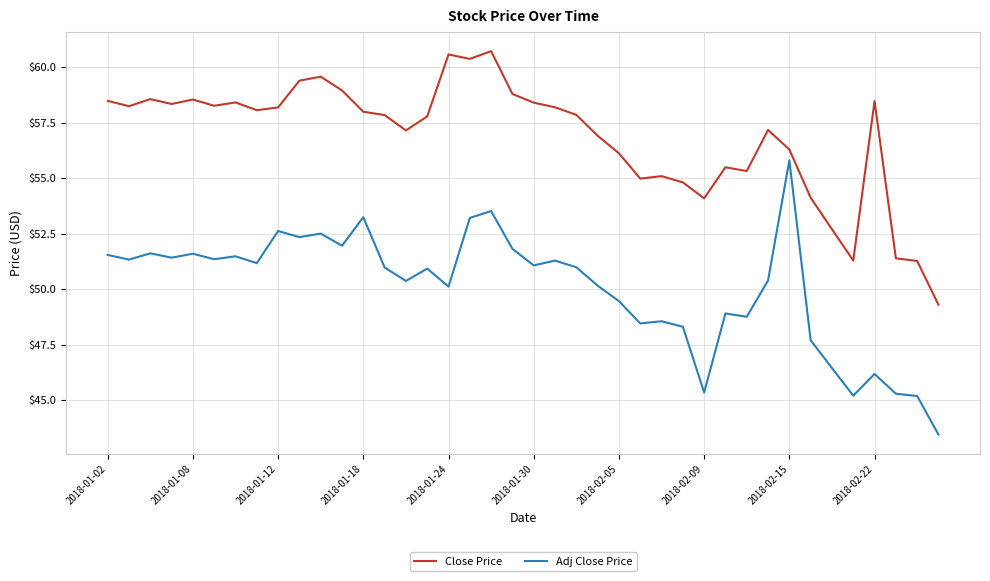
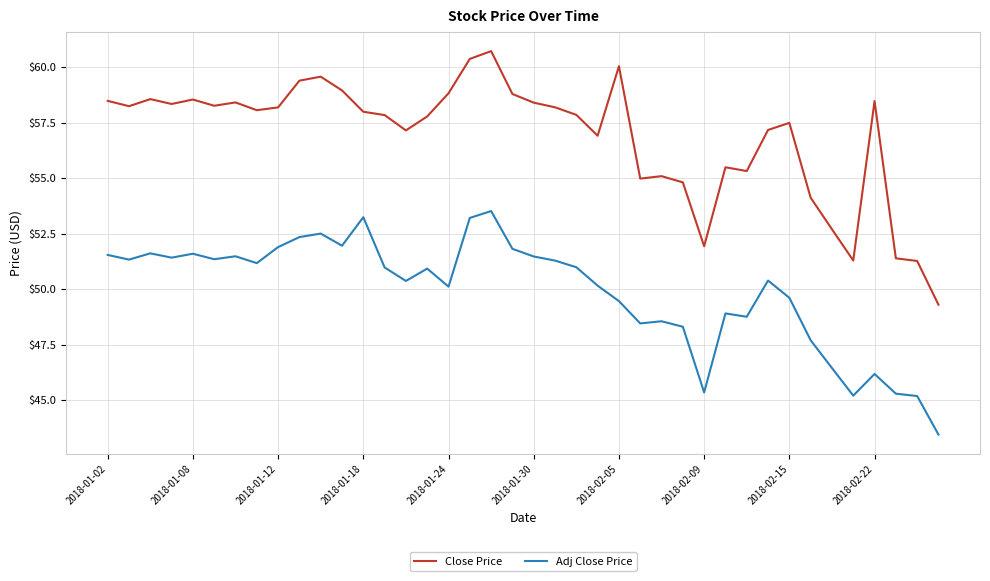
  {
    "Close Price": {
      "2018-01-02": "$58.5",
      "2018-01-08": "$58.5",
      "2018-01-12": "$58.2",
      "2018-01-18": "$58.0",
-     "2018-01-24": "$60.6",
+     "2018-01-24": "$58.8",
      "2018-01-30": "$58.4",
-     "2018-02-05": "$56.1",
-     "2018-02-09": "$54.1",
-     "2018-02-15": "$56.3",
+     "2018-02-05": "$60.0",
+     "2018-02-09": "$51.9",
+     "2018-02-15": "$57.5",
      "2018-02-22": "$58.5"
    },
    "Adj Close Price": {
      "2018-01-02": "$51.5",
      "2018-01-08": "$51.6",
-     "2018-01-12": "$52.6",
+     "2018-01-12": "$51.9",
      "2018-01-18": "$53.2",
      "2018-01-24": "$50.1",
-     "2018-01-30": "$51.1",
+     "2018-01-30": "$51.5",
      "2018-02-05": "$49.5",
      "2018-02-09": "$45.4",
-     "2018-02-15": "$55.8",
+     "2018-02-15": "$49.6",
      "2018-02-22": "$46.2"
    }
  }
